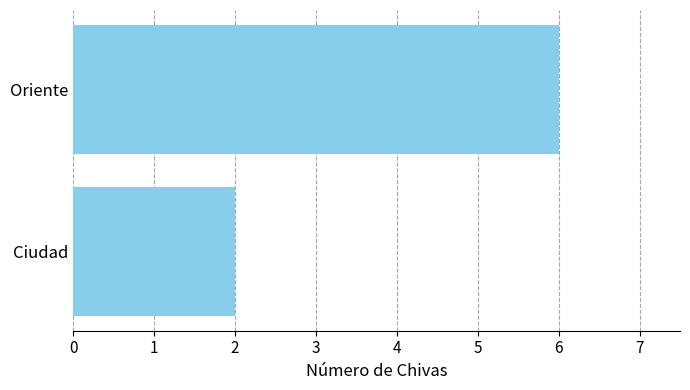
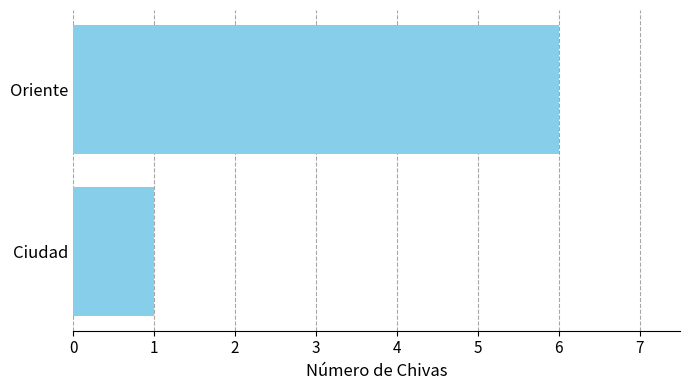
  {
    "Oriente": 6,
-   "Ciudad": 2
+   "Ciudad": 1
  }
